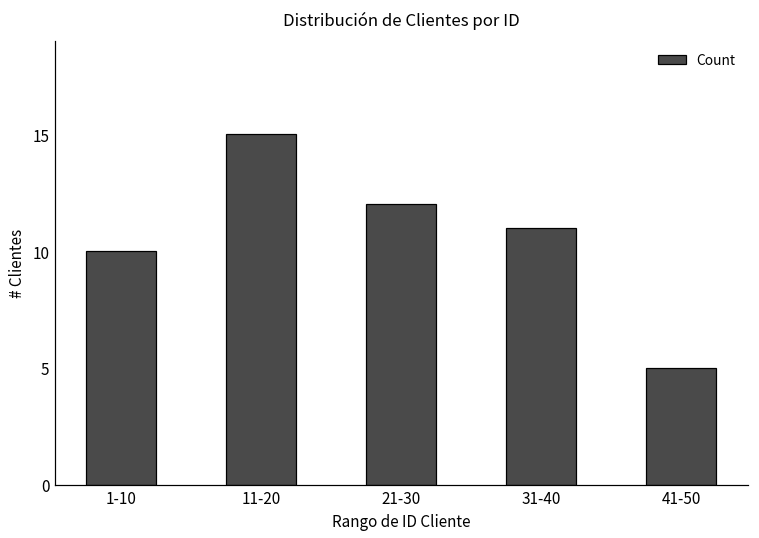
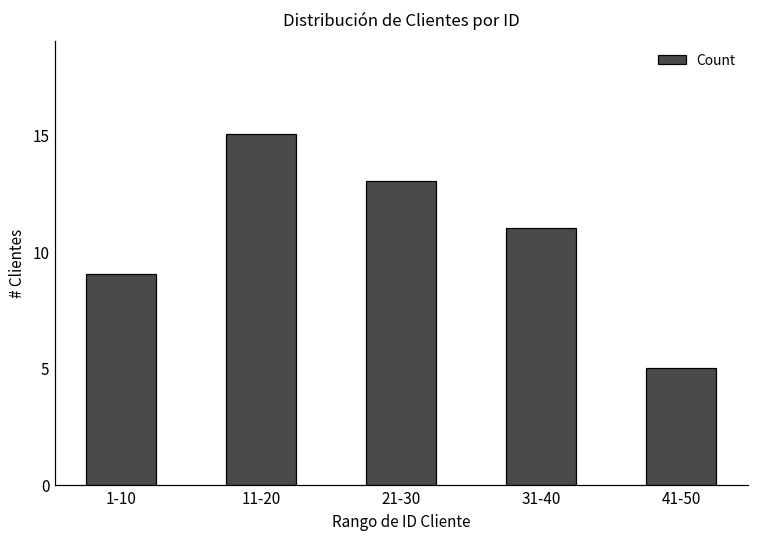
  {
-   "1-10": 10,
+   "1-10": 9,
    "11-20": 15,
-   "21-30": 12,
+   "21-30": 13,
    "31-40": 11,
    "41-50": 5
  }
